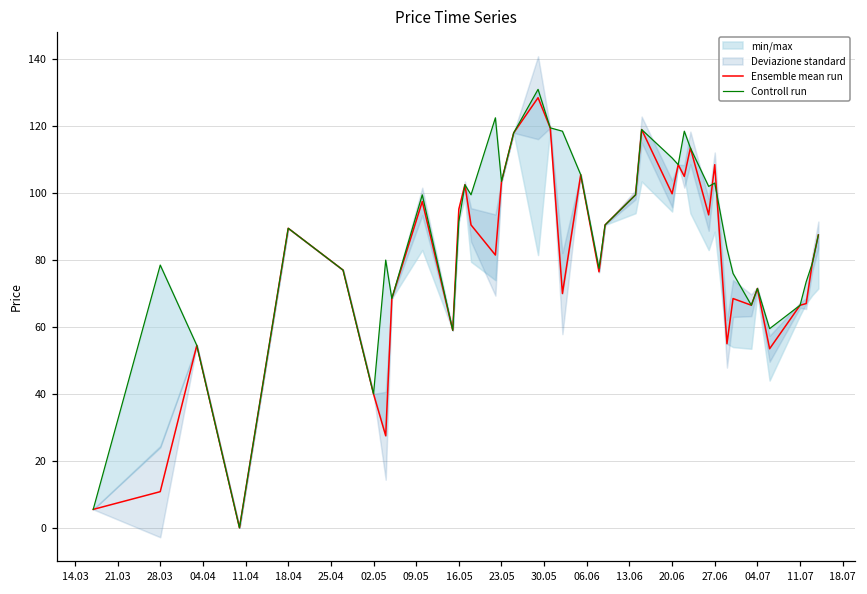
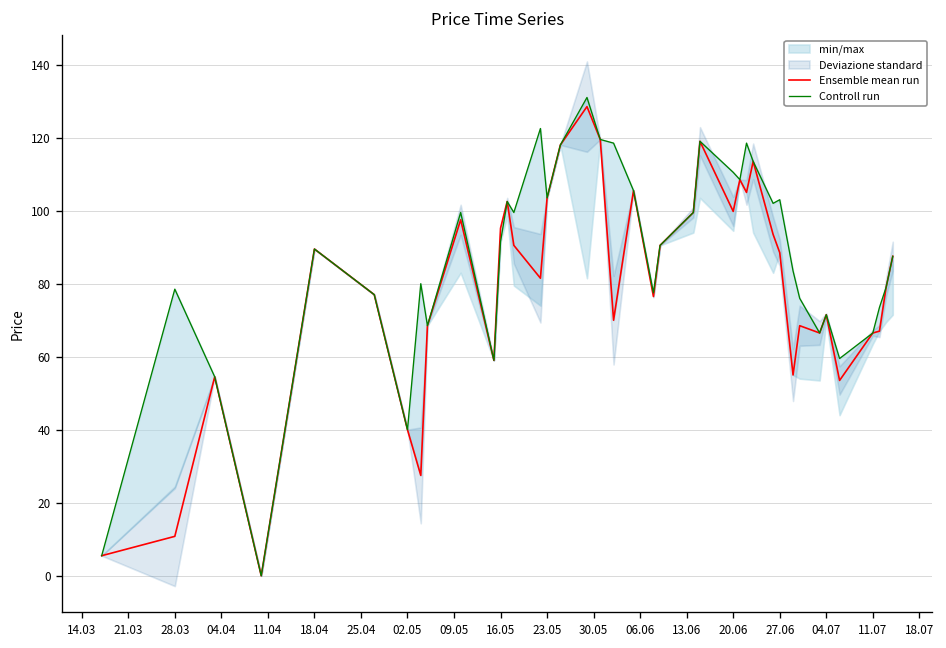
  {
    "Ensemble mean run": {
      "28.03": 11,
      "20.06": 100,
-     "27.06": 109
+     "27.06": 89
    }
  }
